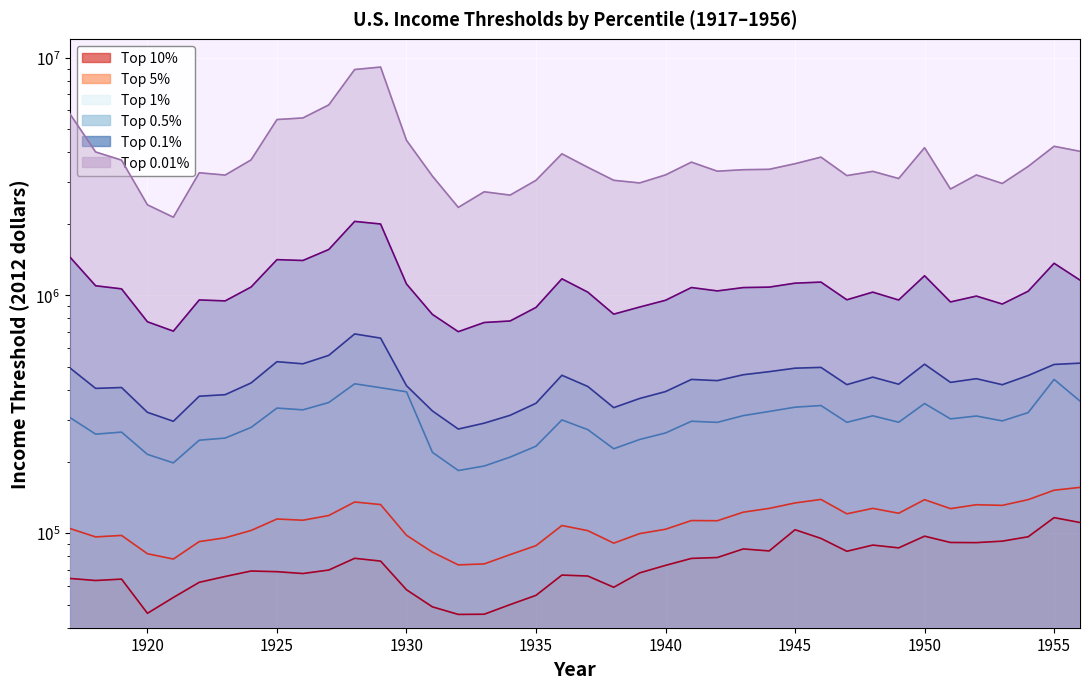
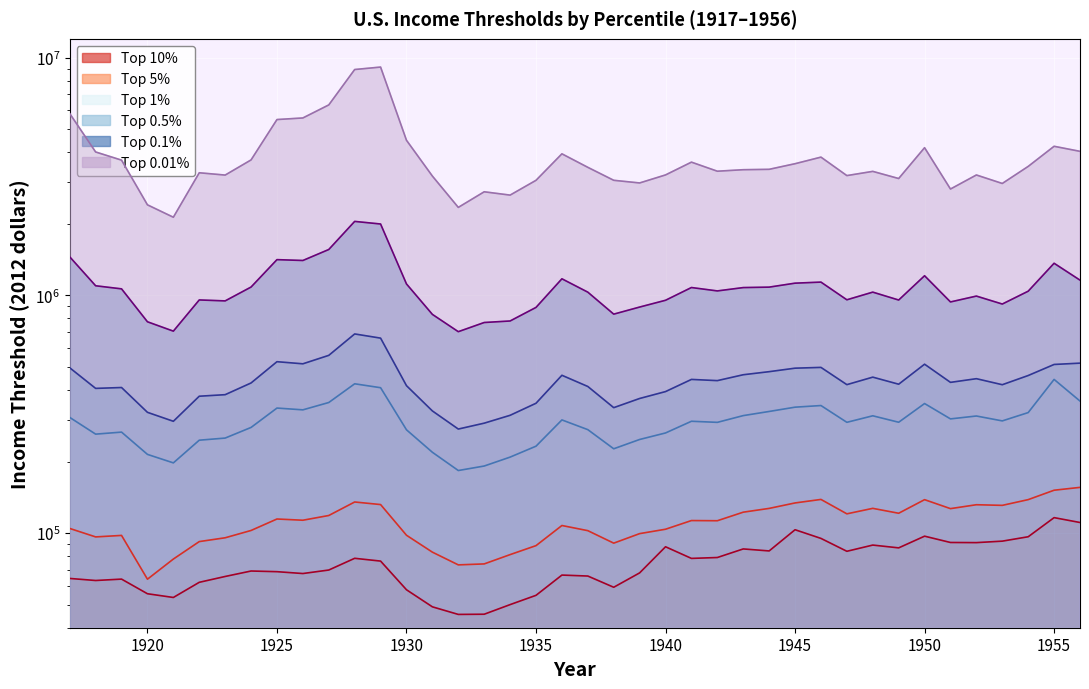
  {
    "Top 10%": {
-     "1920": 46000,
+     "1920": 56000,
      "1925": 69000,
      "1930": 58000,
      "1935": 55000,
-     "1940": 73000,
+     "1940": 88000,
      "1945": 100000,
      "1950": 97000,
      "1955": 120000
    },
    "Top 5%": {
-     "1920": 82000,
+     "1920": 64000,
      "1925": 110000,
      "1930": 98000,
      "1935": 89000,
      "1940": 100000,
      "1945": 130000,
      "1950": 140000,
      "1955": 150000
    },
    "Top 1%": {
      "1920": 210000,
      "1925": 340000,
-     "1930": 390000,
+     "1930": 270000,
      "1935": 230000,
      "1940": 260000,
      "1945": 340000,
      "1950": 350000,
      "1955": 440000
    },
    "Top 0.1%": {
      "1920": 770000,
      "1925": 1400000,
      "1930": 1100000,
      "1935": 890000,
      "1940": 950000,
      "1945": 1100000,
      "1950": 1200000,
      "1955": 1400000
    }
  }
